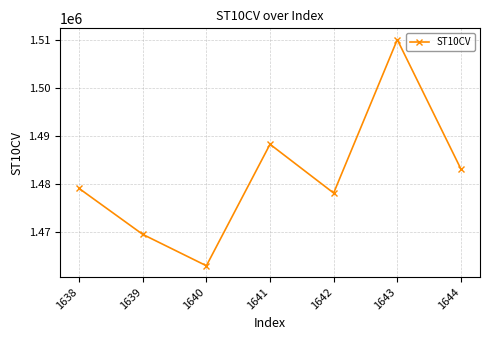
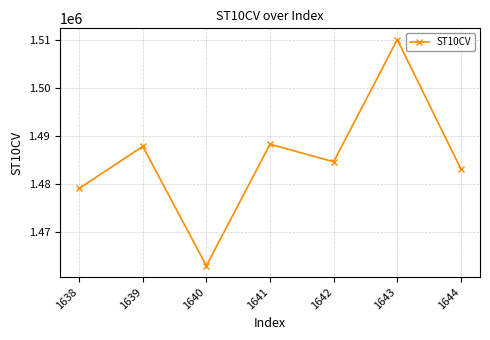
  {
    "1638": 1479000,
-   "1639": 1470000,
+   "1639": 1488000,
    "1640": 1463000,
    "1641": 1488000,
-   "1642": 1478000,
+   "1642": 1485000,
    "1643": 1510000,
    "1644": 1483000
  }
